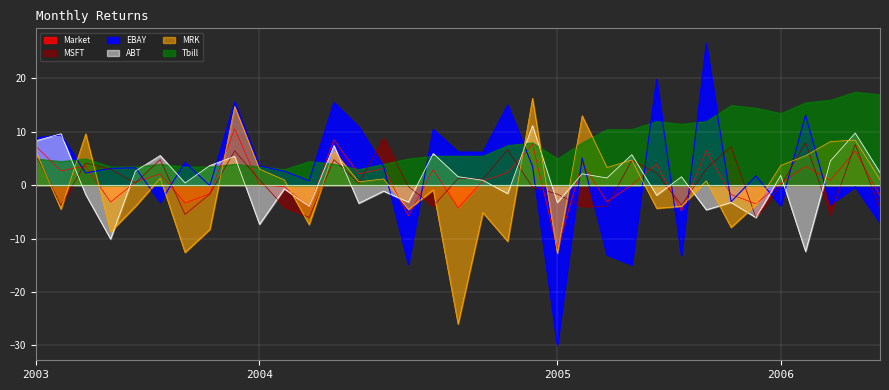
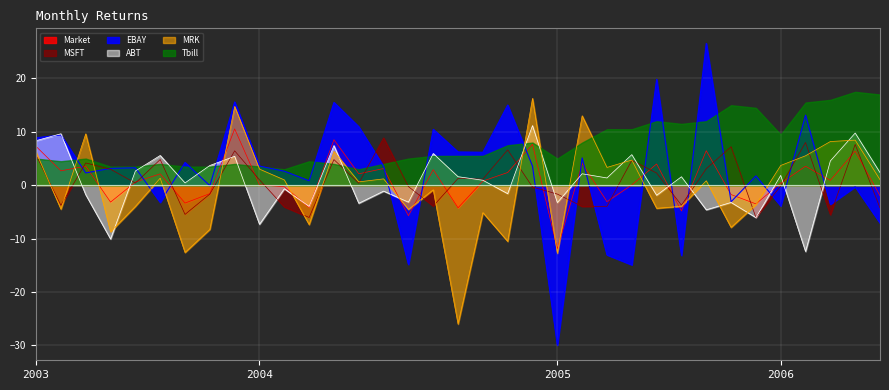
  {
    "Tbill": {
      "2003": 5,
      "2005": 5,
-     "2006": 14
+     "2006": 10
    }
  }
